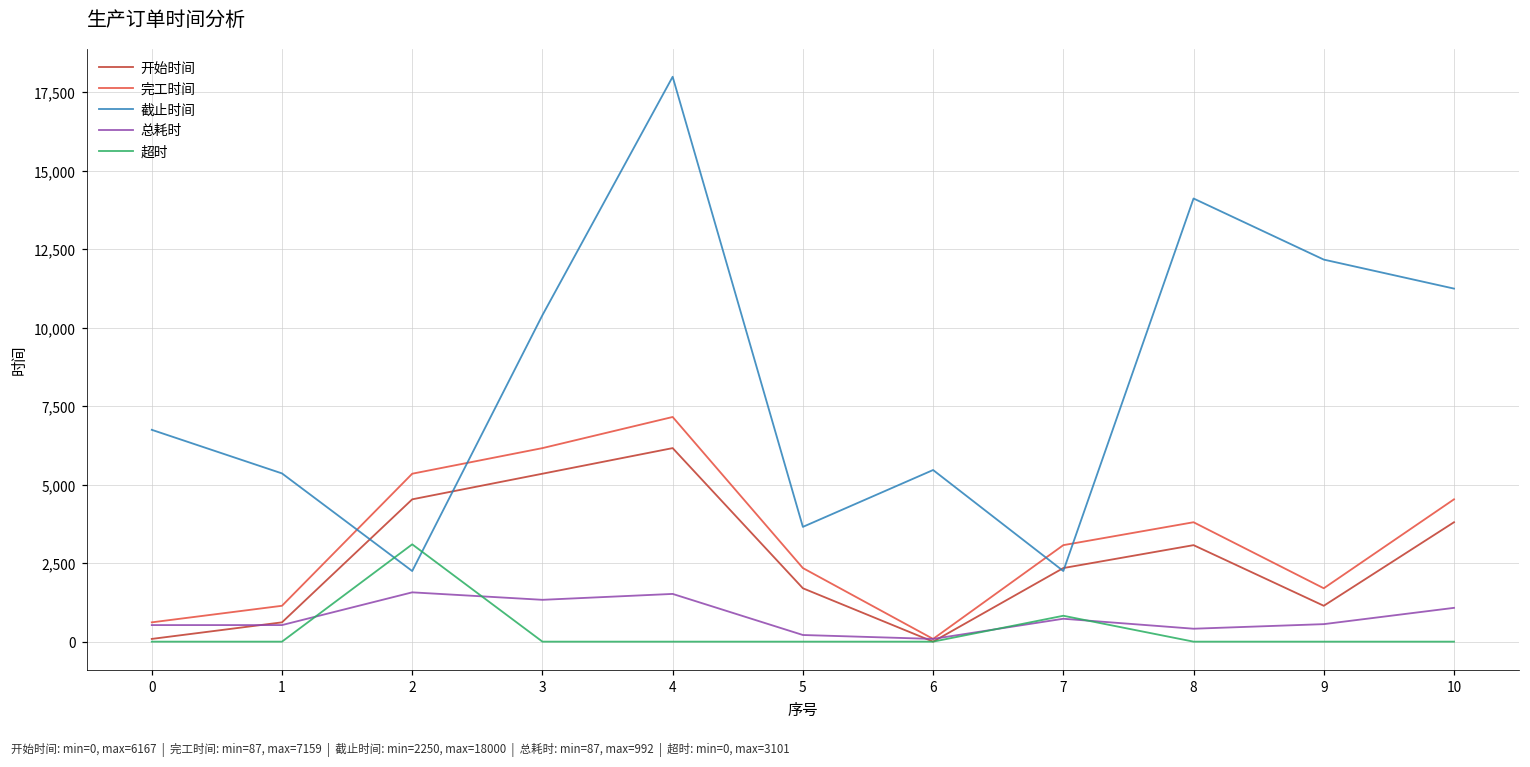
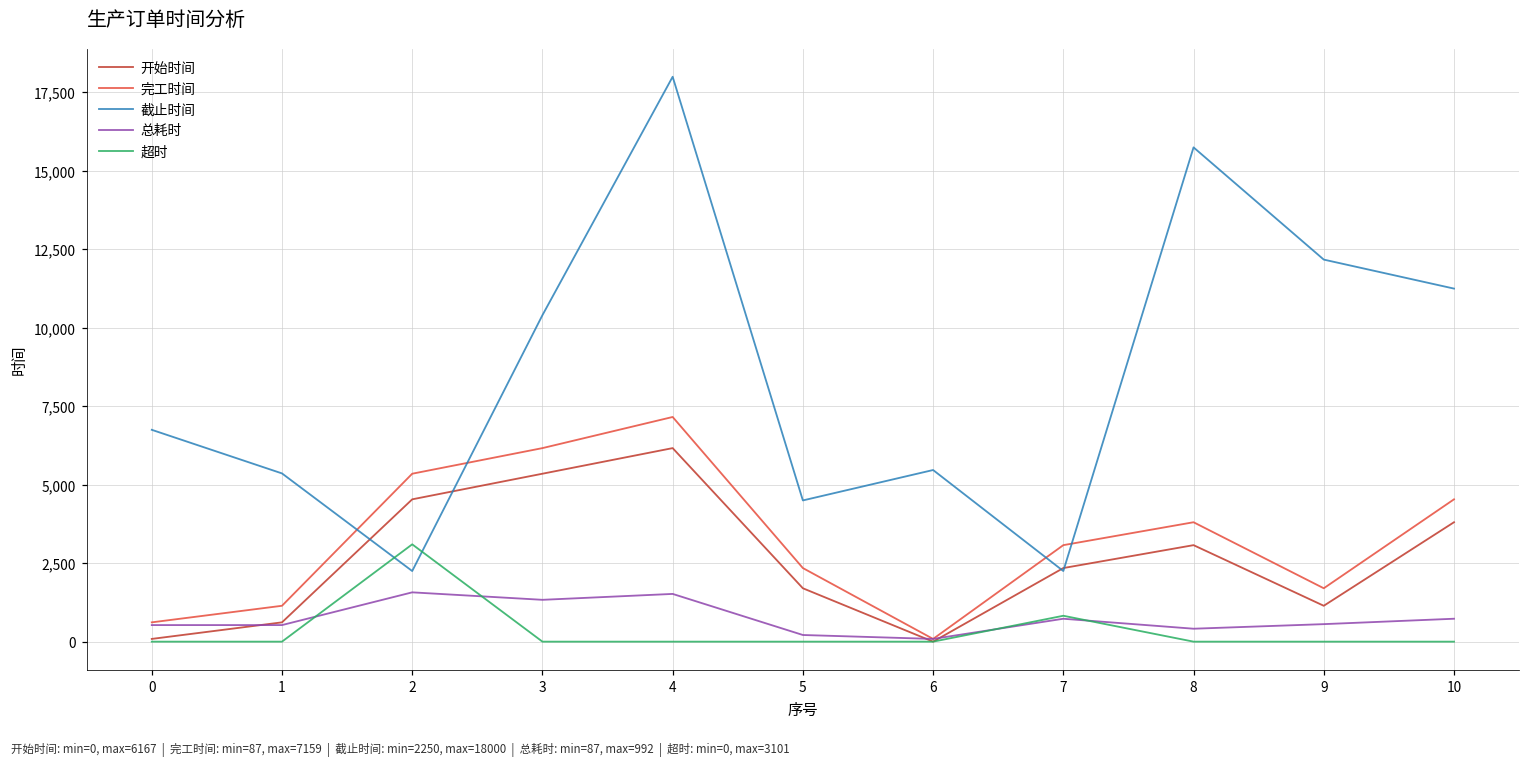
  {
    "截止时间": {
      "0": "6,800",
      "1": "5,400",
      "2": "2,300",
      "3": "10,400",
      "4": "18,000",
-     "5": "3,700",
+     "5": "4,500",
      "6": "5,500",
      "7": "2,300",
-     "8": "14,100",
+     "8": "15,800",
      "9": "12,200",
      "10": "11,300"
    },
    "总耗时": {
      "2": "1,600",
      "3": "1,300",
      "4": "1,500",
      "5": "200",
      "7": "700",
      "8": "400",
      "9": "600",
-     "10": "1,100"
+     "10": "700"
    },
    "超时": {
      "1": "0",
      "2": "3,100",
      "3": "0",
      "4": "0",
      "5": "0",
      "7": "800",
      "8": "0",
      "9": "0",
      "10": "0"
    }
  }
